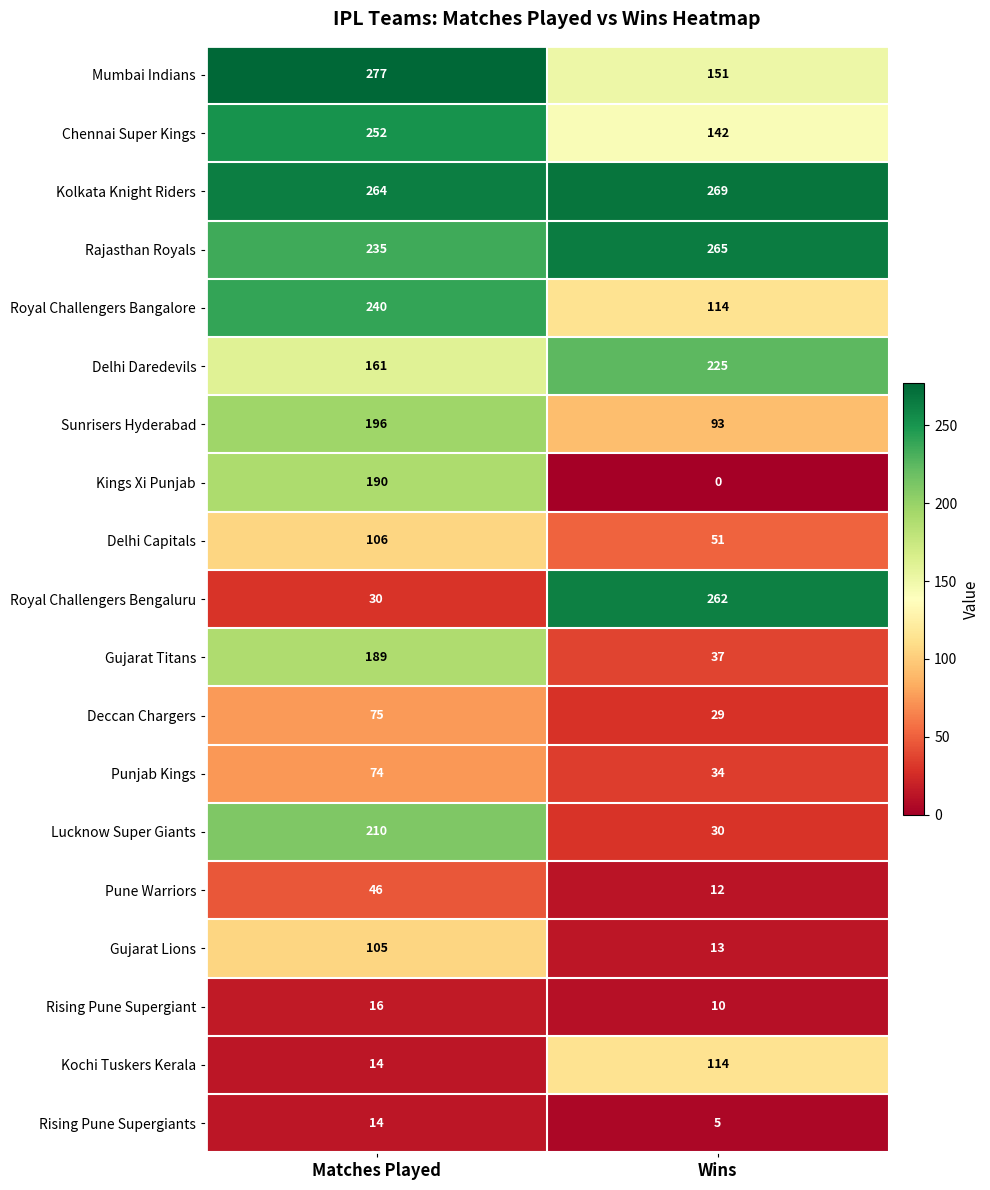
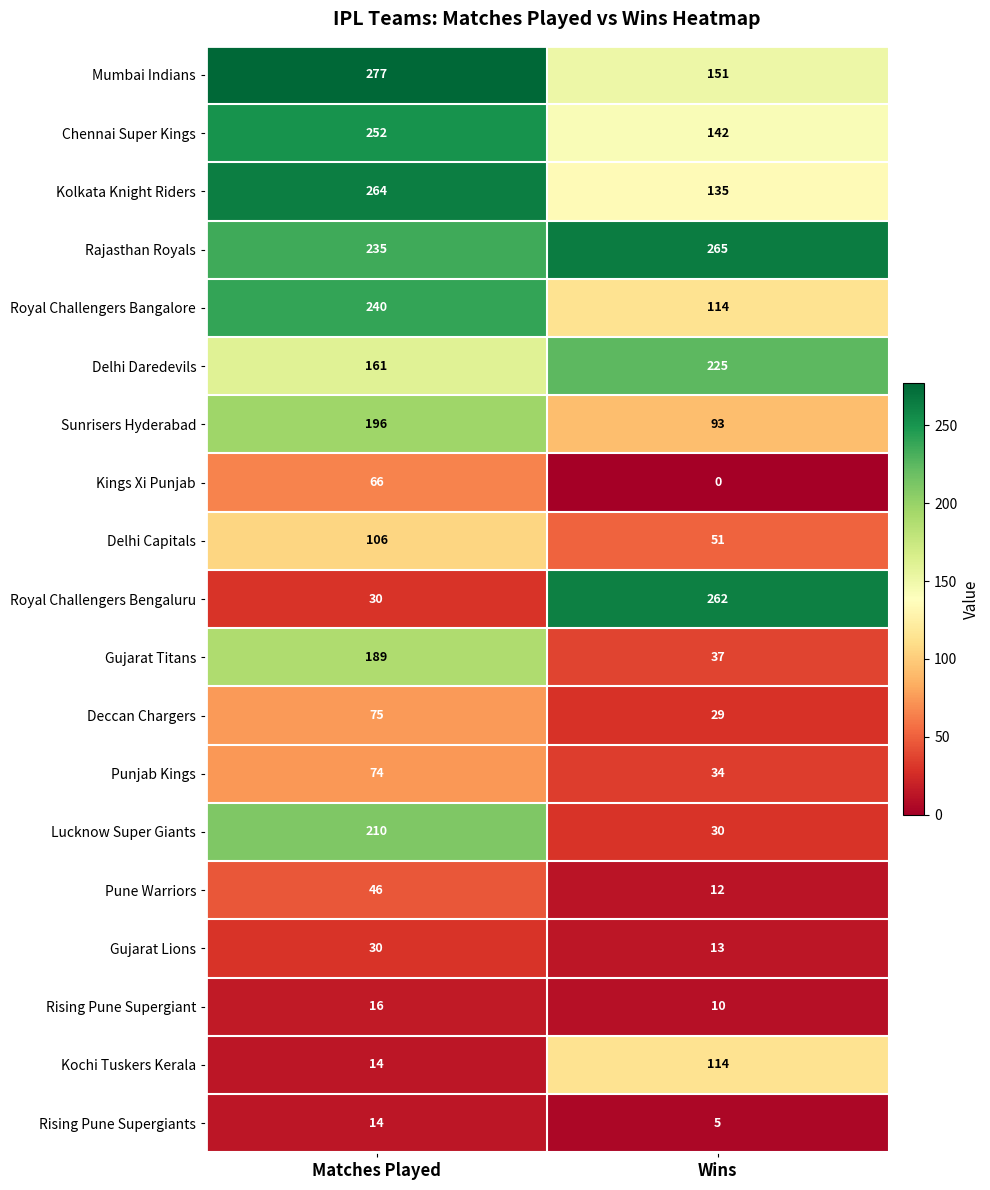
  {
    "Mumbai Indians": {
      "Matches Played": 277,
      "Wins": 151
    },
    "Chennai Super Kings": {
      "Matches Played": 252,
      "Wins": 142
    },
    "Kolkata Knight Riders": {
      "Matches Played": 264,
-     "Wins": 269
+     "Wins": 135
    },
    "Rajasthan Royals": {
      "Matches Played": 235,
      "Wins": 265
    },
    "Royal Challengers Bangalore": {
      "Matches Played": 240,
      "Wins": 114
    },
    "Delhi Daredevils": {
      "Matches Played": 161,
      "Wins": 225
    },
    "Sunrisers Hyderabad": {
      "Matches Played": 196,
      "Wins": 93
    },
    "Kings Xi Punjab": {
-     "Matches Played": 190,
+     "Matches Played": 66,
      "Wins": 0
    },
    "Delhi Capitals": {
      "Matches Played": 106,
      "Wins": 51
    },
    "Royal Challengers Bengaluru": {
      "Matches Played": 30,
      "Wins": 262
    },
    "Gujarat Titans": {
      "Matches Played": 189,
      "Wins": 37
    },
    "Deccan Chargers": {
      "Matches Played": 75,
      "Wins": 29
    },
    "Punjab Kings": {
      "Matches Played": 74,
      "Wins": 34
    },
    "Lucknow Super Giants": {
      "Matches Played": 210,
      "Wins": 30
    },
    "Pune Warriors": {
      "Matches Played": 46,
      "Wins": 12
    },
    "Gujarat Lions": {
-     "Matches Played": 105,
+     "Matches Played": 30,
      "Wins": 13
    },
    "Rising Pune Supergiant": {
      "Matches Played": 16,
      "Wins": 10
    },
    "Kochi Tuskers Kerala": {
      "Matches Played": 14,
      "Wins": 114
    },
    "Rising Pune Supergiants": {
      "Matches Played": 14,
      "Wins": 5
    }
  }
